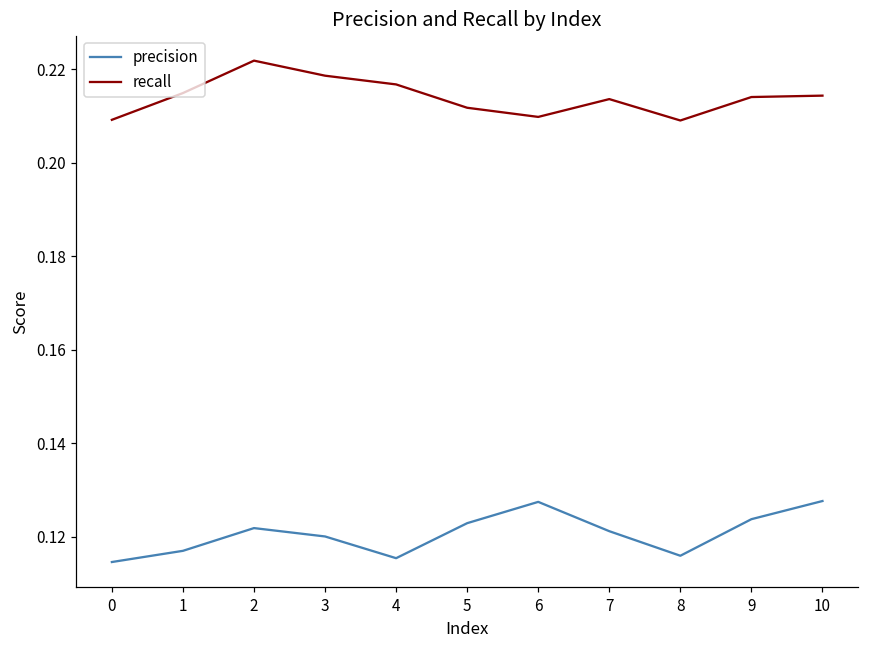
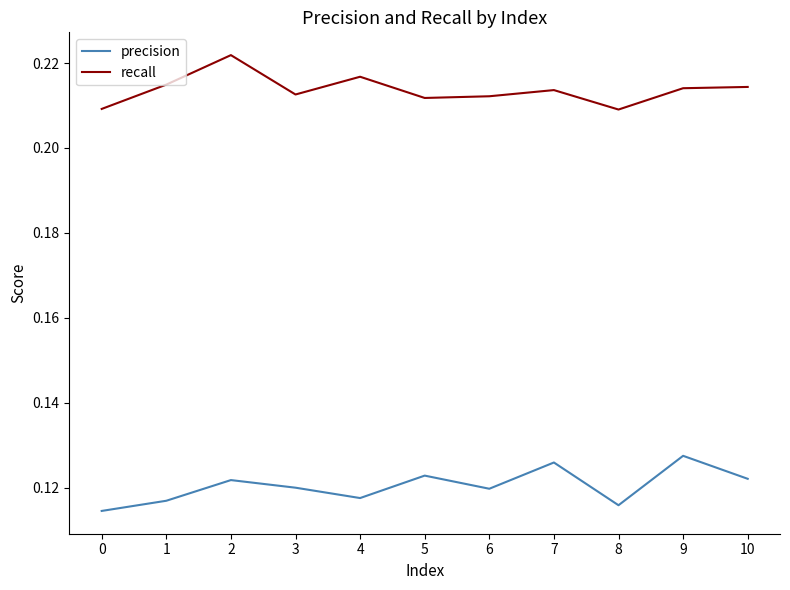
  {
    "precision": {
      "0": 0.115,
      "1": 0.117,
      "2": 0.122,
      "3": 0.120,
-     "4": 0.115,
+     "4": 0.118,
      "5": 0.123,
-     "6": 0.127,
-     "7": 0.121,
+     "6": 0.120,
+     "7": 0.126,
      "8": 0.116,
-     "9": 0.124,
-     "10": 0.128
+     "9": 0.128,
+     "10": 0.122
    },
    "recall": {
      "0": 0.209,
      "2": 0.222,
-     "3": 0.219,
+     "3": 0.213,
      "4": 0.217,
      "5": 0.212,
-     "6": 0.210,
+     "6": 0.212,
      "7": 0.214,
      "8": 0.209,
      "9": 0.214,
      "10": 0.214
    }
  }
